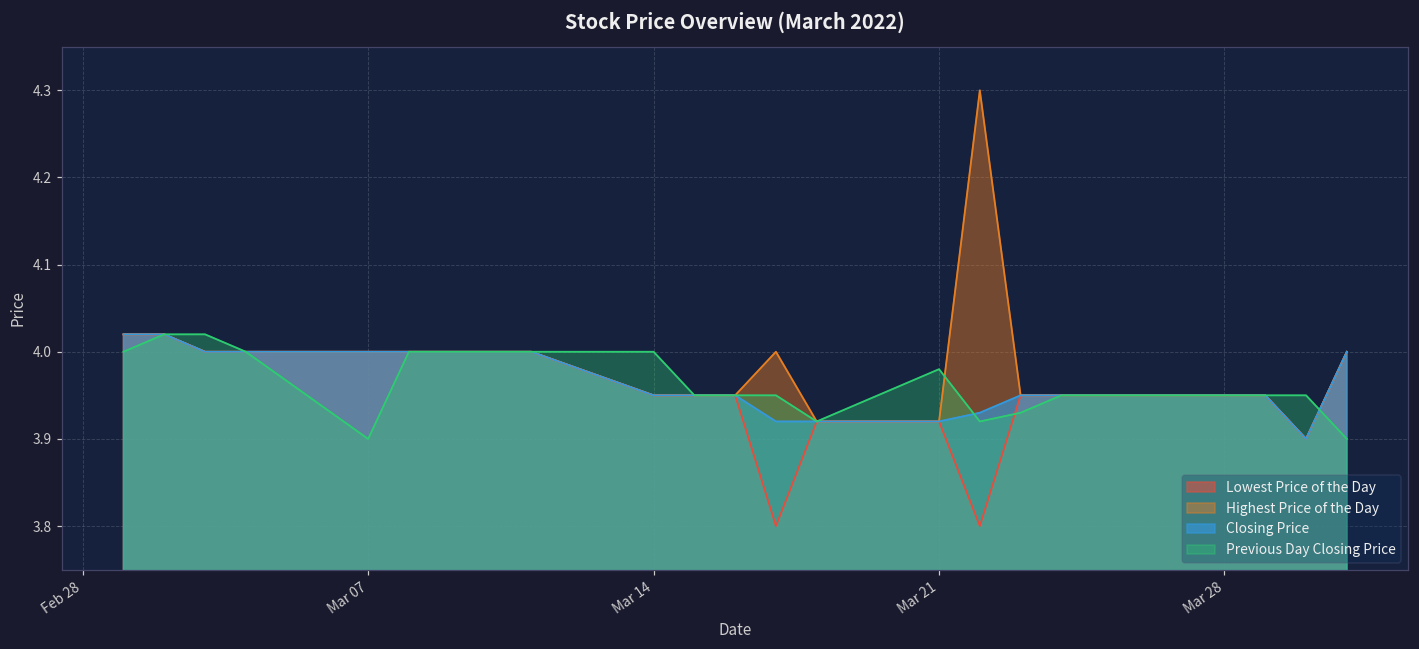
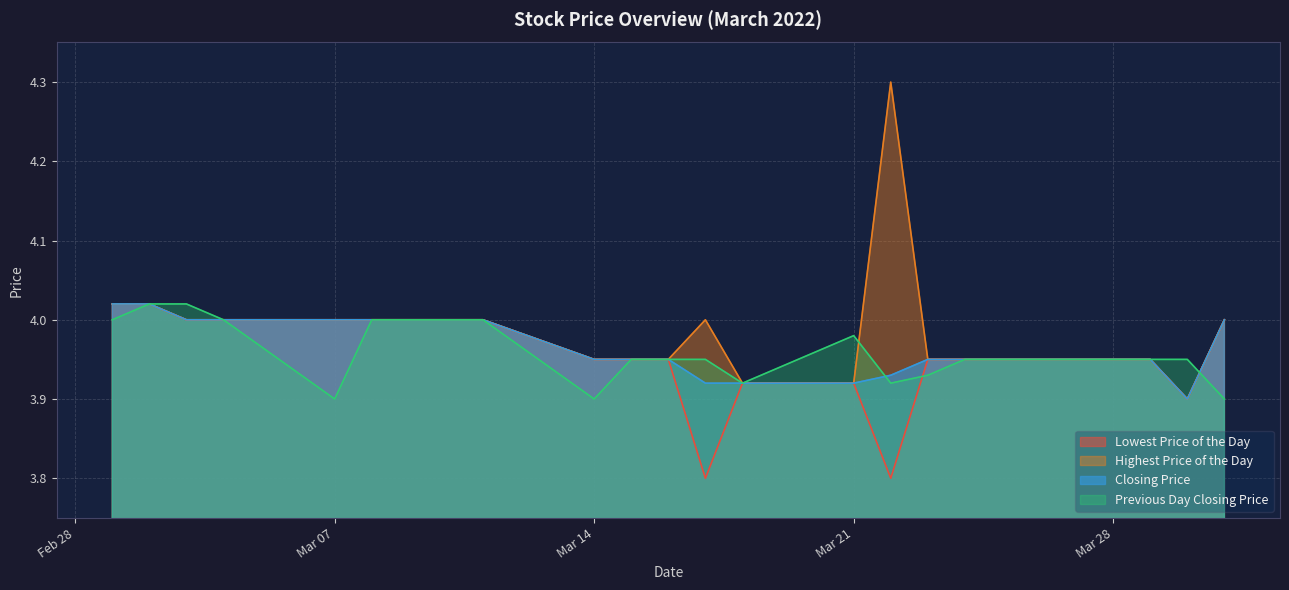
  {
    "Previous Day Closing Price": {
      "Mar 07": 3.9,
-     "Mar 14": 4.0,
+     "Mar 14": 3.9,
      "Mar 21": 3.98
    }
  }
